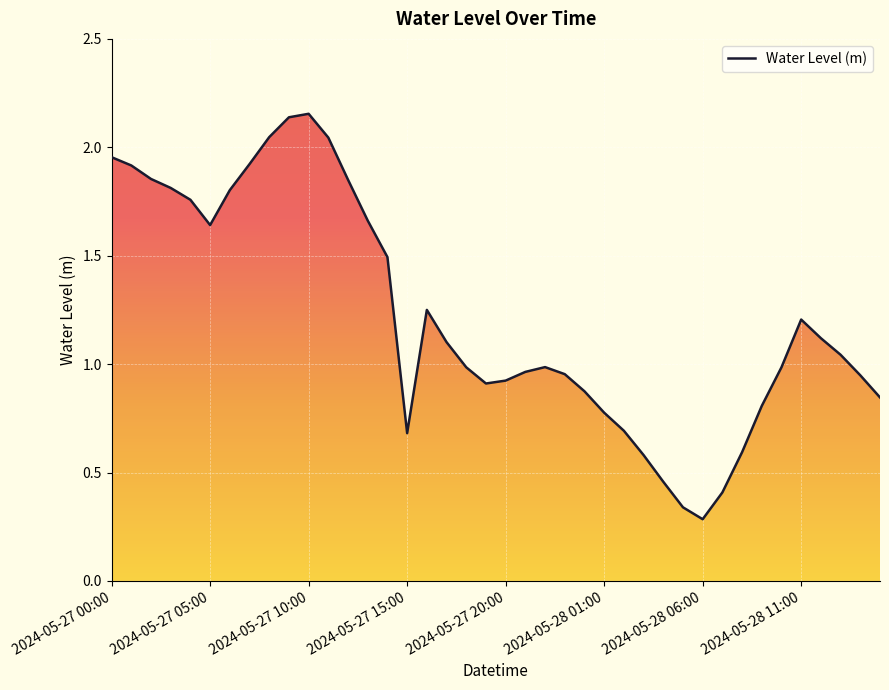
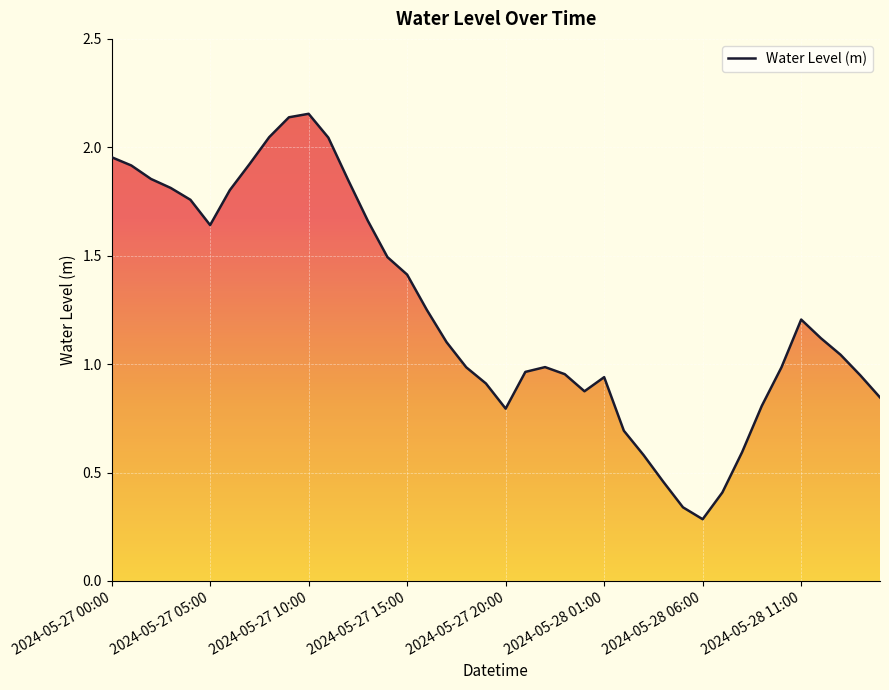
  {
    "2024-05-27 00:00": 1.95,
    "2024-05-27 05:00": 1.64,
    "2024-05-27 10:00": 2.15,
-   "2024-05-27 15:00": 0.68,
-   "2024-05-27 20:00": 0.92,
-   "2024-05-28 01:00": 0.78,
+   "2024-05-27 15:00": 1.41,
+   "2024-05-27 20:00": 0.79,
+   "2024-05-28 01:00": 0.94,
    "2024-05-28 06:00": 0.28,
    "2024-05-28 11:00": 1.21
  }
